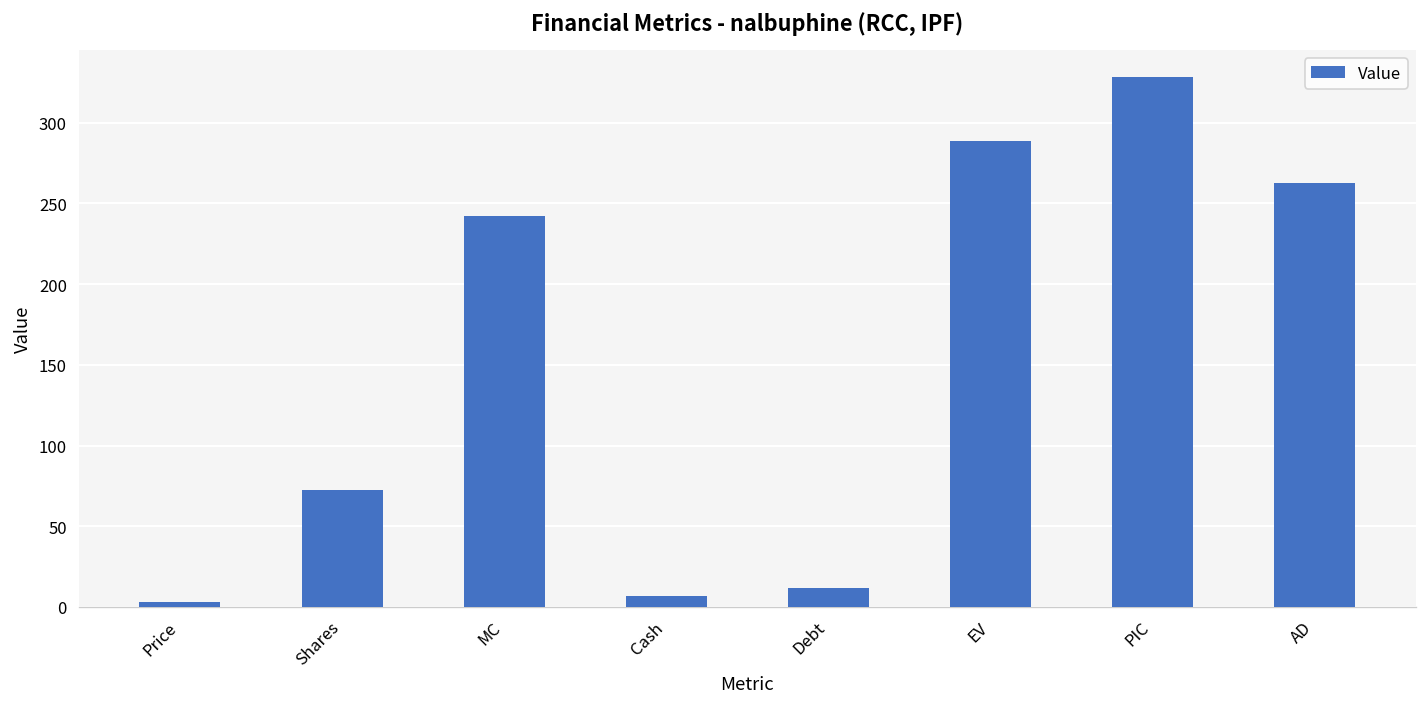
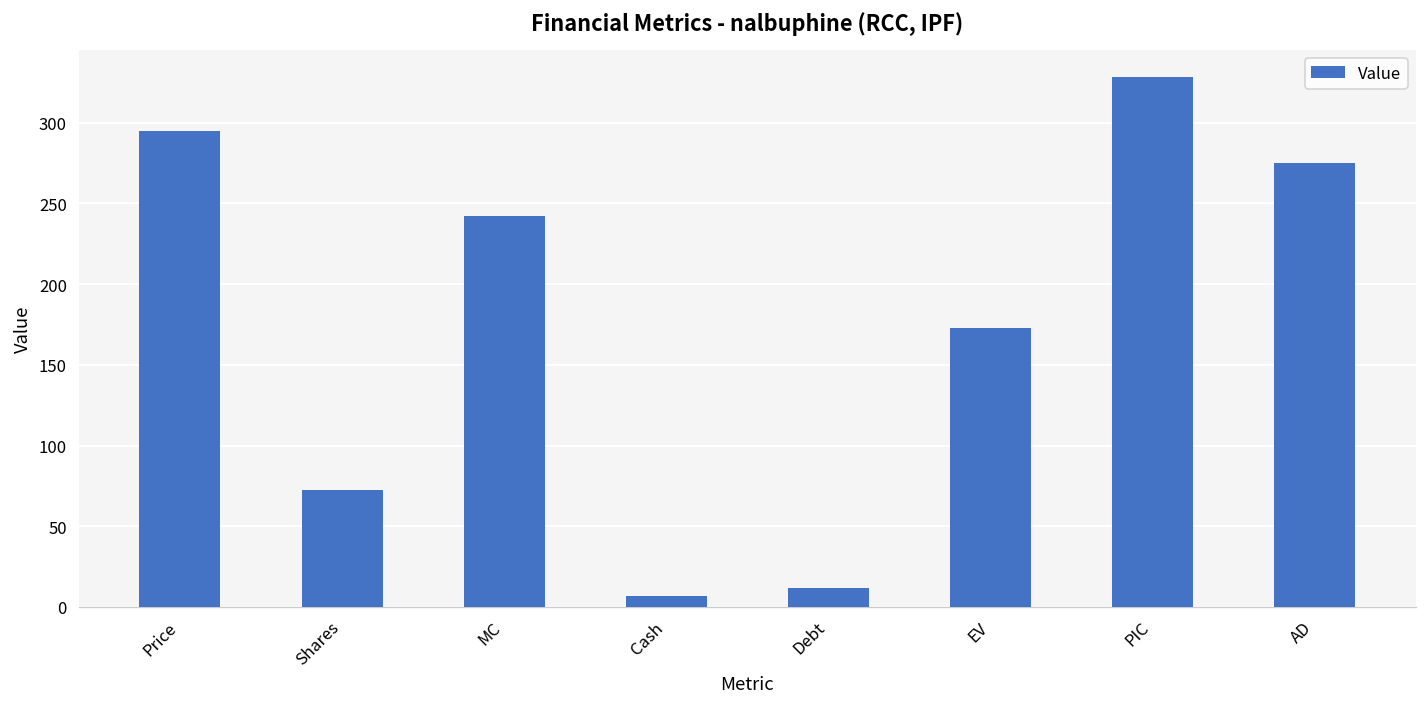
  {
-   "Price": 3,
+   "Price": 295,
    "Shares": 73,
    "MC": 242,
    "Cash": 7,
    "Debt": 12,
-   "EV": 288,
+   "EV": 173,
    "PIC": 329,
-   "AD": 262
+   "AD": 275
  }
